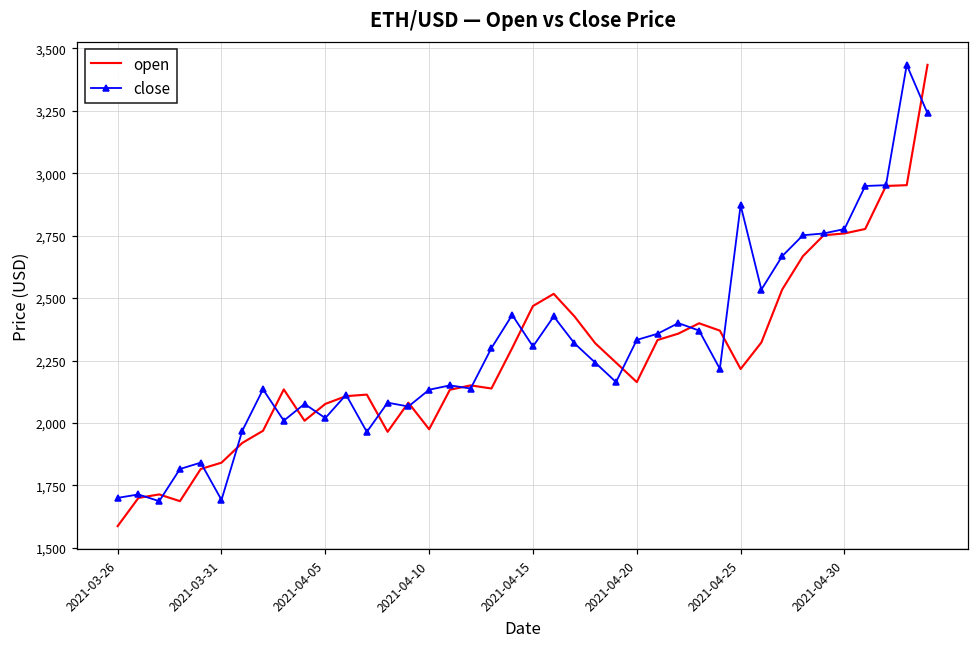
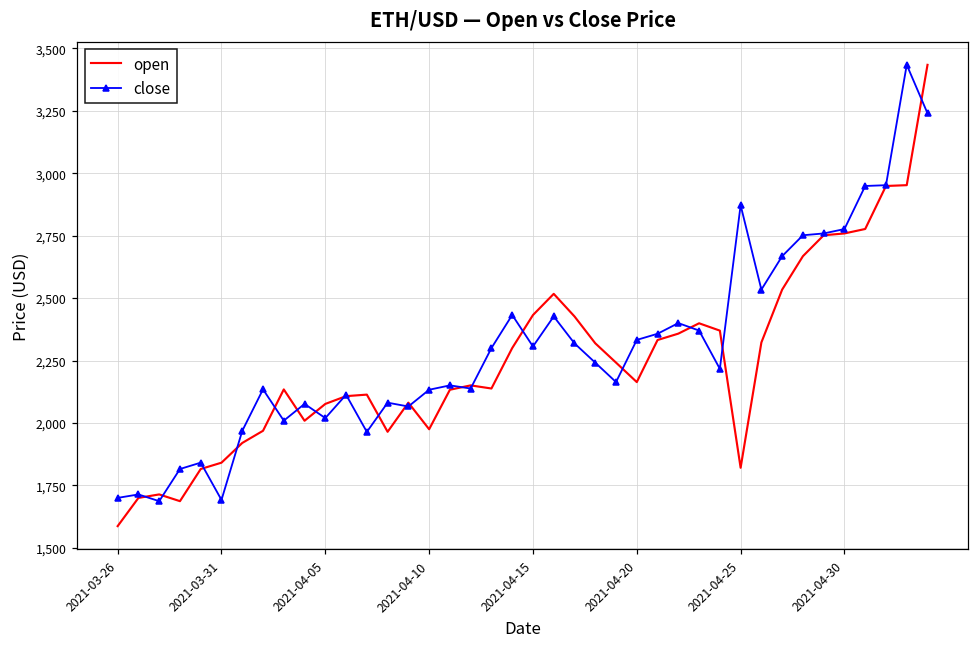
  {
    "open": {
      "2021-03-26": "1,590",
      "2021-03-31": "1,840",
      "2021-04-05": "2,080",
      "2021-04-10": "1,970",
-     "2021-04-15": "2,470",
+     "2021-04-15": "2,430",
      "2021-04-20": "2,160",
-     "2021-04-25": "2,220",
+     "2021-04-25": "1,820",
      "2021-04-30": "2,760"
    },
    "close": {
      "2021-03-26": "1,700",
      "2021-03-31": "1,690",
      "2021-04-05": "2,020",
      "2021-04-10": "2,130",
      "2021-04-15": "2,310",
      "2021-04-20": "2,330",
      "2021-04-25": "2,870",
      "2021-04-30": "2,780"
    }
  }
